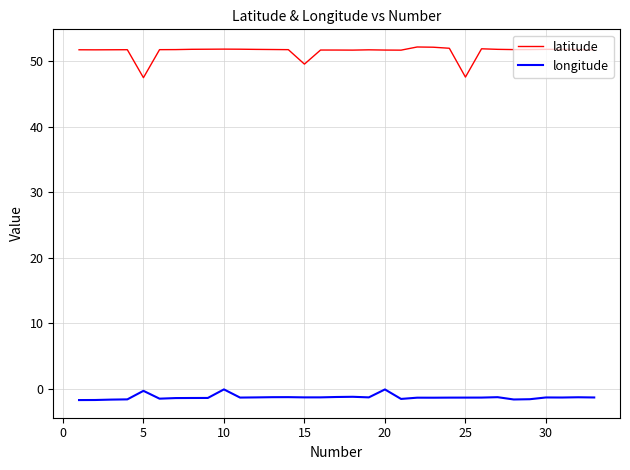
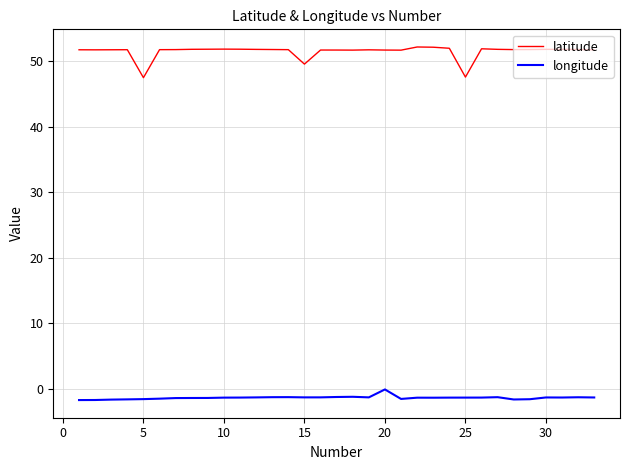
  {
    "latitude": {
      "5": 47,
      "10": 52,
      "15": 50,
      "20": 52,
      "25": 48
    },
    "longitude": {
-     "5": 0,
-     "10": 0,
+     "5": -2,
+     "10": -1,
      "15": -1,
      "20": 0,
      "25": -1,
      "30": -1
    }
  }
